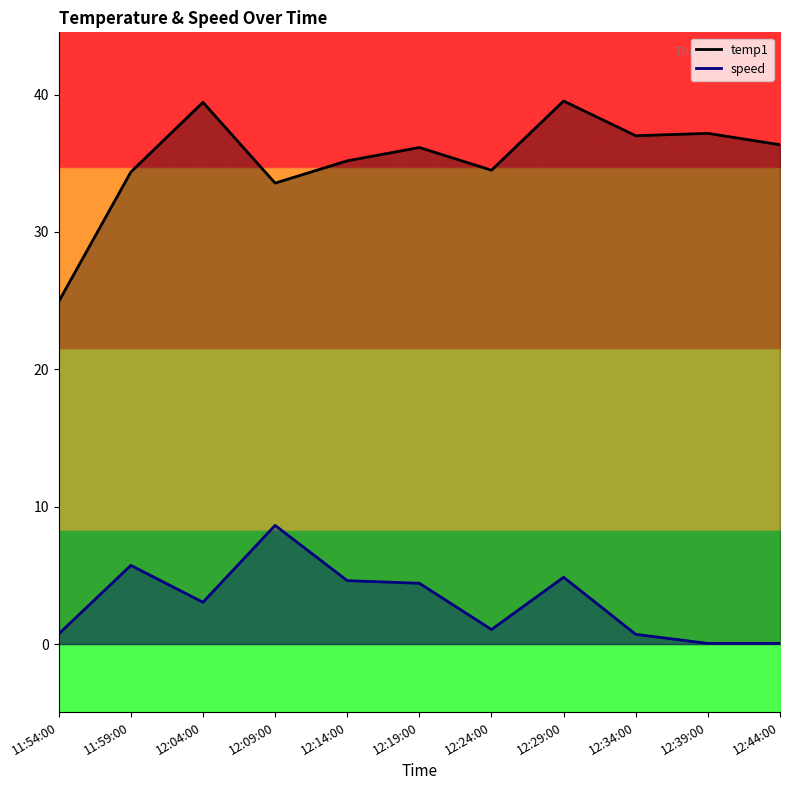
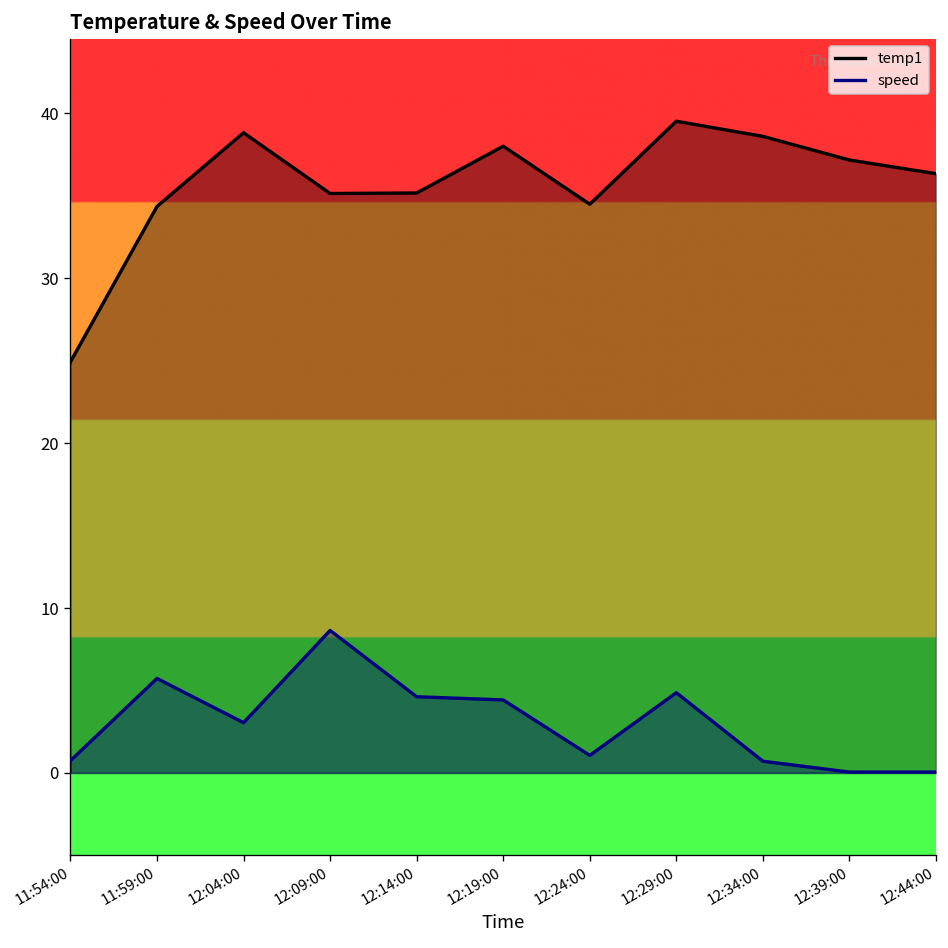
  {
    "temp1": {
      "11:54:00": 24.9,
      "11:59:00": 34.4,
-     "12:04:00": 39.4,
-     "12:09:00": 33.6,
+     "12:04:00": 38.8,
+     "12:09:00": 35.1,
      "12:14:00": 35.2,
-     "12:19:00": 36.1,
+     "12:19:00": 38.0,
      "12:24:00": 34.5,
      "12:29:00": 39.5,
-     "12:34:00": 37.0,
+     "12:34:00": 38.6,
      "12:39:00": 37.2,
      "12:44:00": 36.3
    },
    "speed": {
      "11:54:00": 0.7,
      "11:59:00": 5.7,
      "12:04:00": 3.0,
      "12:09:00": 8.6,
      "12:14:00": 4.6,
      "12:19:00": 4.4,
      "12:24:00": 1.1,
      "12:29:00": 4.9,
      "12:34:00": 0.7,
      "12:39:00": 0.0,
      "12:44:00": 0.0
    }
  }
